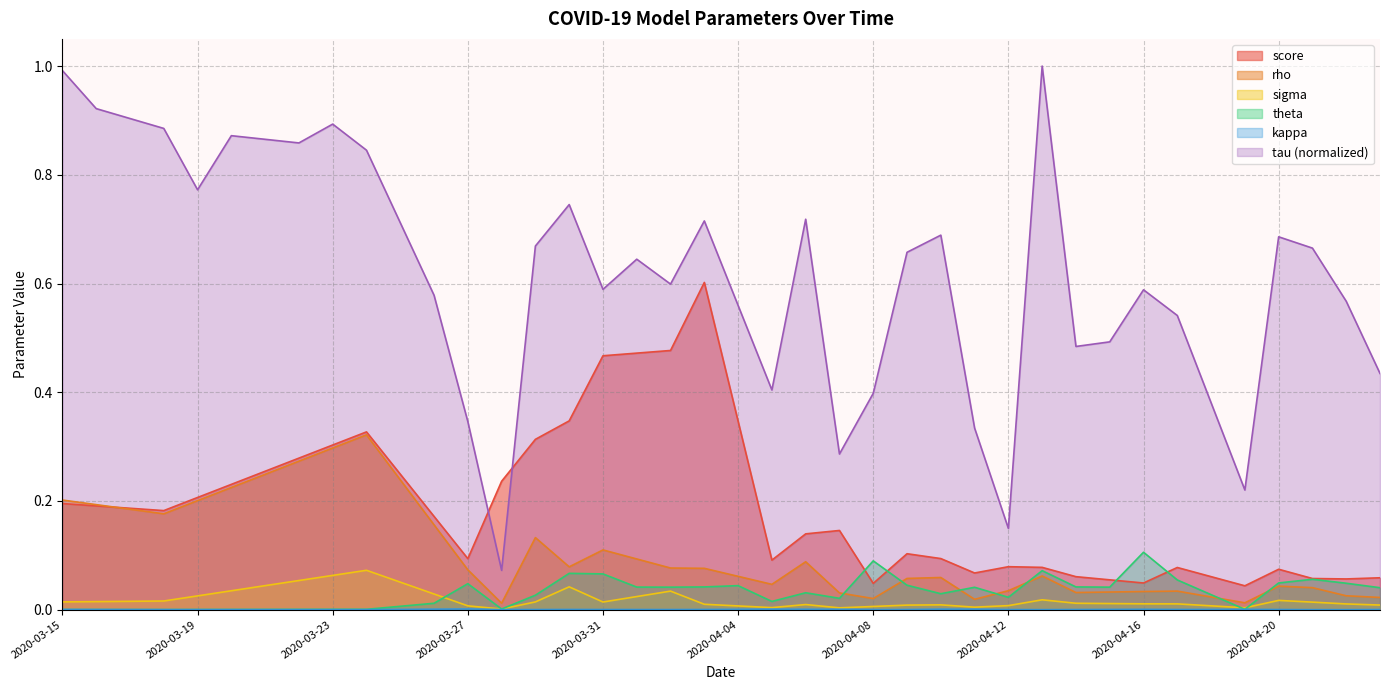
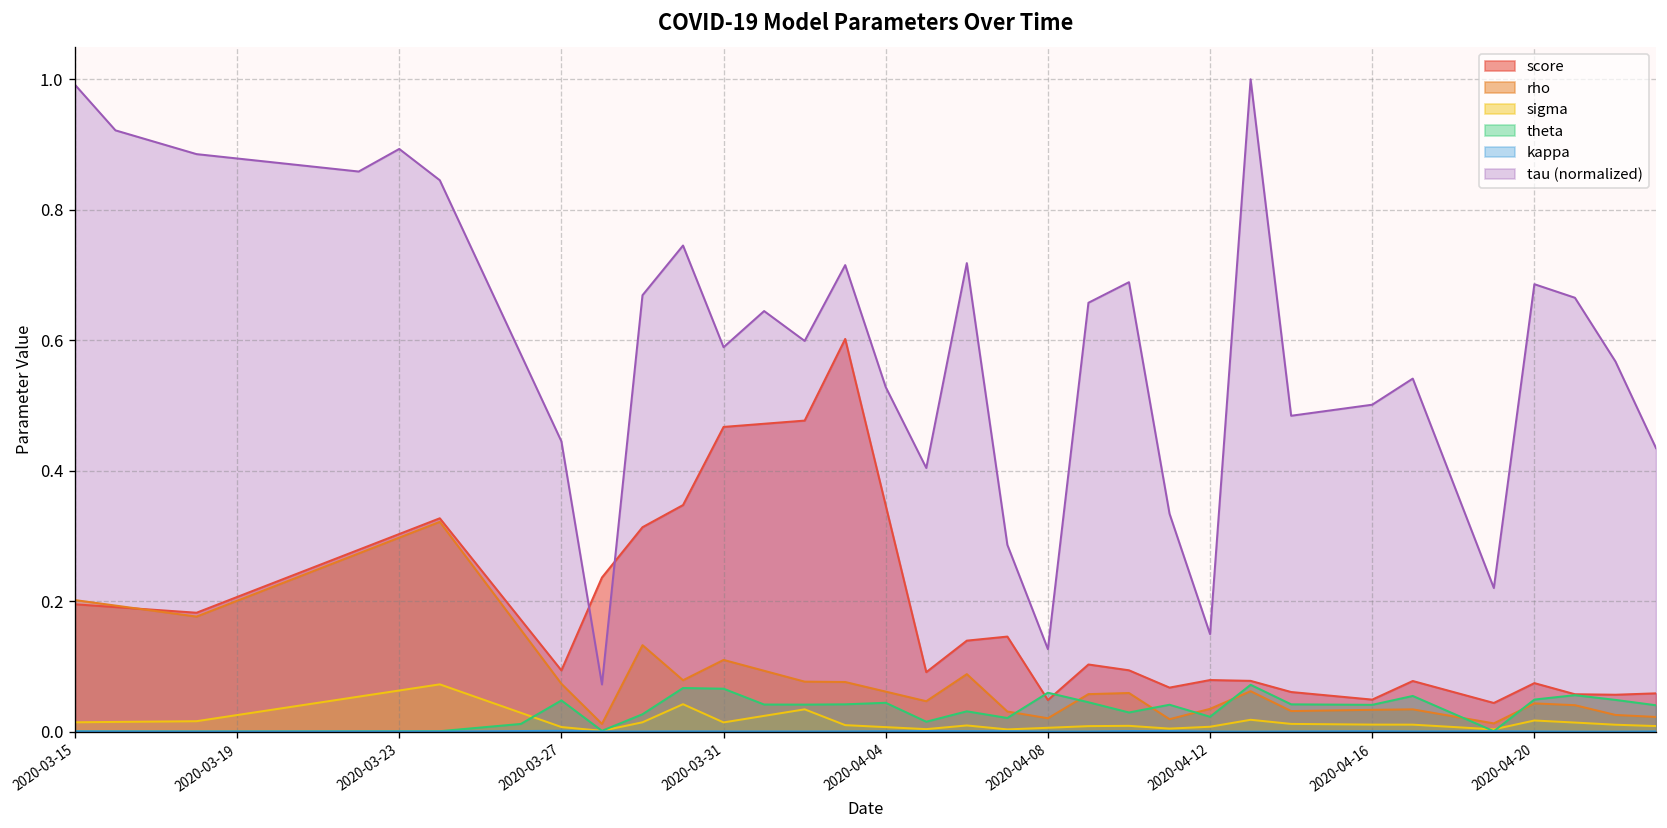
  {
    "theta": {
      "2020-03-27": 0.05,
      "2020-03-31": 0.07,
      "2020-04-04": 0.04,
-     "2020-04-08": 0.09,
+     "2020-04-08": 0.06,
      "2020-04-12": 0.02,
-     "2020-04-16": 0.11,
+     "2020-04-16": 0.04,
      "2020-04-20": 0.05
    },
    "kappa": {
      "2020-03-27": 0.00,
      "2020-03-31": 0.00,
      "2020-04-04": 0.00,
      "2020-04-08": 0.00,
      "2020-04-12": 0.00,
      "2020-04-16": 0.00,
      "2020-04-20": 0.00
    },
    "tau (normalized)": {
      "2020-03-15": 0.99,
-     "2020-03-19": 0.77,
+     "2020-03-19": 0.88,
      "2020-03-23": 0.89,
-     "2020-03-27": 0.35,
+     "2020-03-27": 0.44,
      "2020-03-31": 0.59,
-     "2020-04-04": 0.56,
-     "2020-04-08": 0.40,
+     "2020-04-04": 0.53,
+     "2020-04-08": 0.13,
      "2020-04-12": 0.15,
-     "2020-04-16": 0.59,
+     "2020-04-16": 0.50,
      "2020-04-20": 0.69
    }
  }
